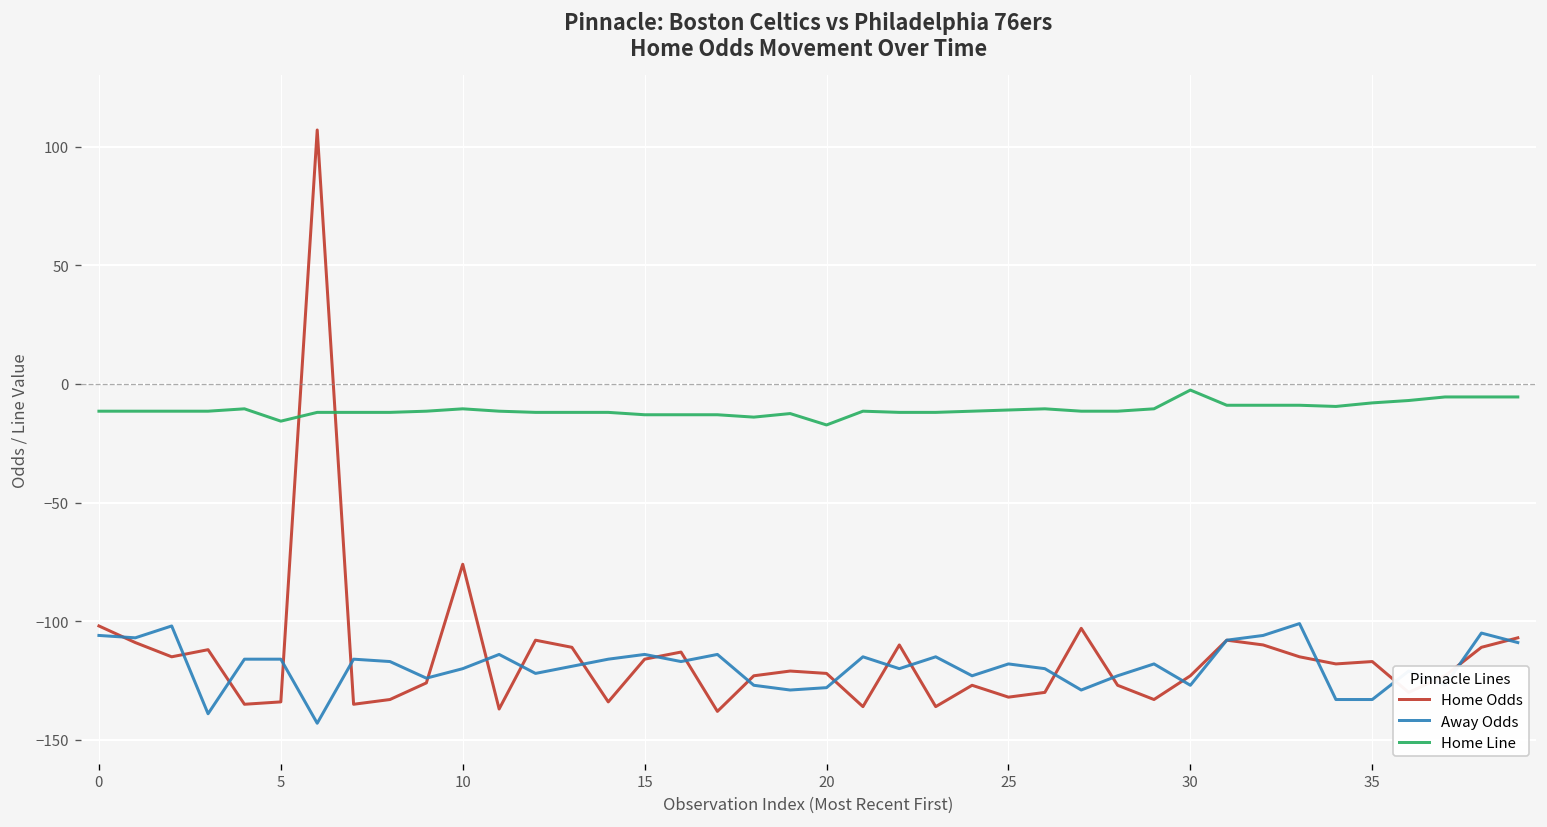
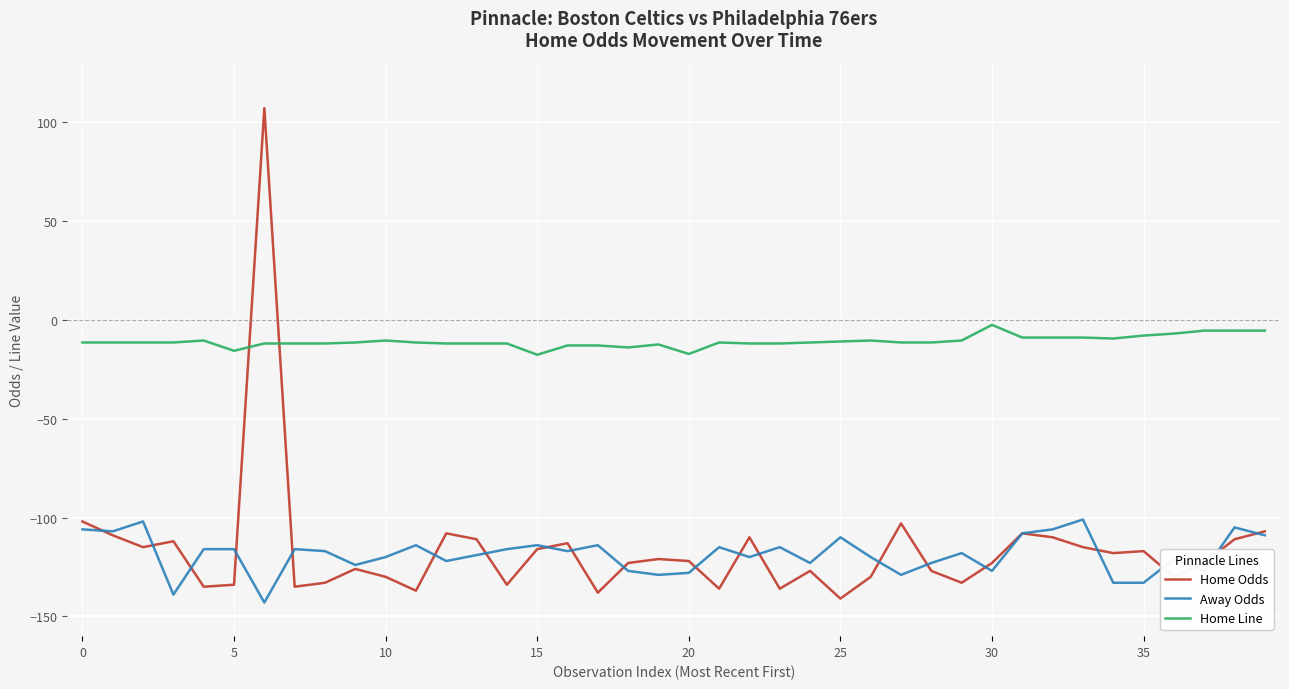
  {
    "Home Odds": {
      "0": -102,
      "5": -134,
-     "10": -76,
+     "10": -130,
      "15": -116,
      "20": -122,
-     "25": -132,
+     "25": -141,
      "30": -123,
      "35": -117
    },
    "Away Odds": {
      "0": -106,
      "5": -116,
      "10": -120,
      "15": -114,
      "20": -128,
-     "25": -118,
+     "25": -110,
      "30": -127,
      "35": -133
    },
    "Home Line": {
      "0": -12,
      "5": -16,
      "10": -11,
-     "15": -13,
+     "15": -18,
      "20": -17,
      "25": -11,
      "30": -3,
      "35": -8
    }
  }
